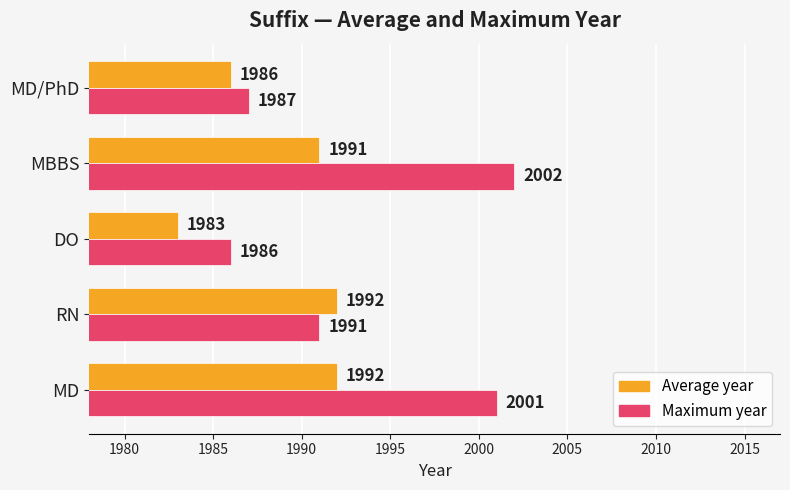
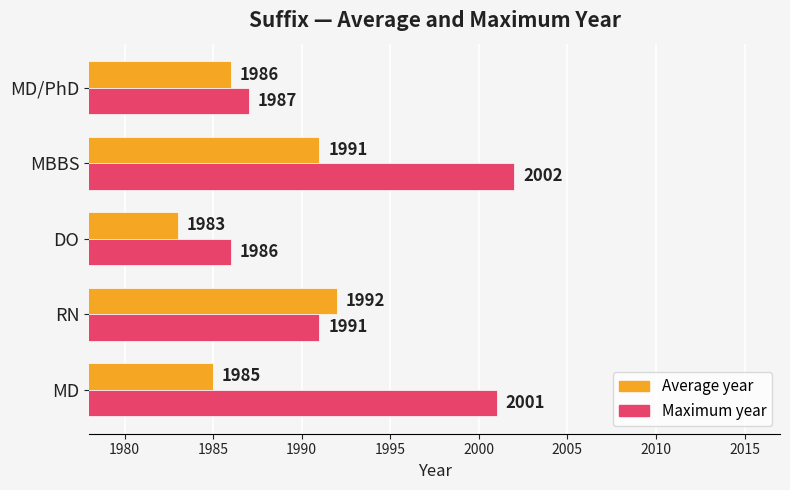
  {
    "Average year": {
      "MD/PhD": 1986,
      "MBBS": 1991,
      "DO": 1983,
      "RN": 1992,
-     "MD": 1992
+     "MD": 1985
    },
    "Maximum year": {
      "MD/PhD": 1987,
      "MBBS": 2002,
      "DO": 1986,
      "RN": 1991,
      "MD": 2001
    }
  }
